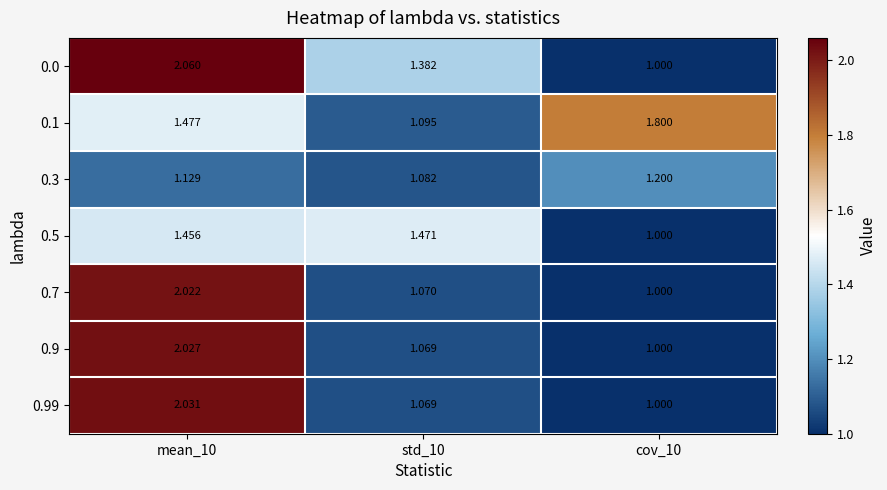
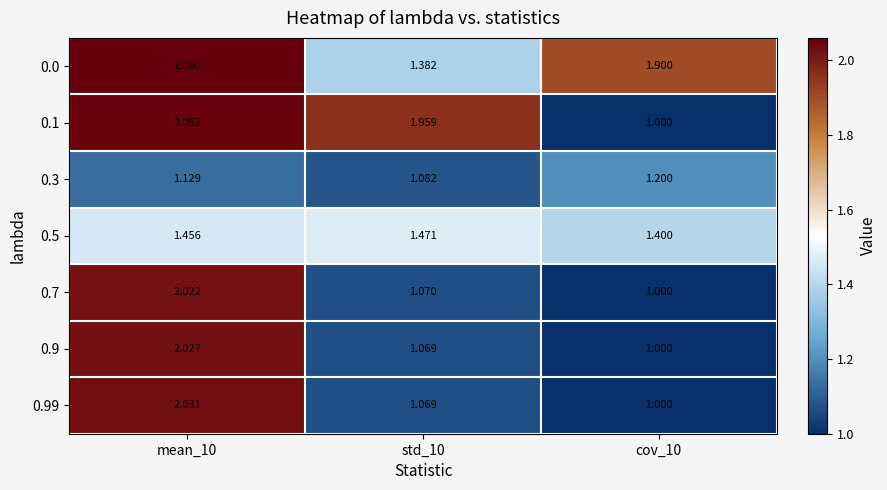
  {
    "0.0": {
      "mean_10": 2.060,
      "std_10": 1.382,
-     "cov_10": 1.000
+     "cov_10": 1.900
    },
    "0.1": {
-     "mean_10": 1.477,
-     "std_10": 1.095,
-     "cov_10": 1.800
+     "mean_10": 2.052,
+     "std_10": 1.959,
+     "cov_10": 1.000
    },
    "0.3": {
      "mean_10": 1.129,
      "std_10": 1.082,
      "cov_10": 1.200
    },
    "0.5": {
      "mean_10": 1.456,
      "std_10": 1.471,
-     "cov_10": 1.000
+     "cov_10": 1.400
    },
    "0.7": {
      "mean_10": 2.022,
      "std_10": 1.070,
      "cov_10": 1.000
    },
    "0.9": {
      "mean_10": 2.027,
      "std_10": 1.069,
      "cov_10": 1.000
    },
    "0.99": {
      "mean_10": 2.031,
      "std_10": 1.069,
      "cov_10": 1.000
    }
  }
